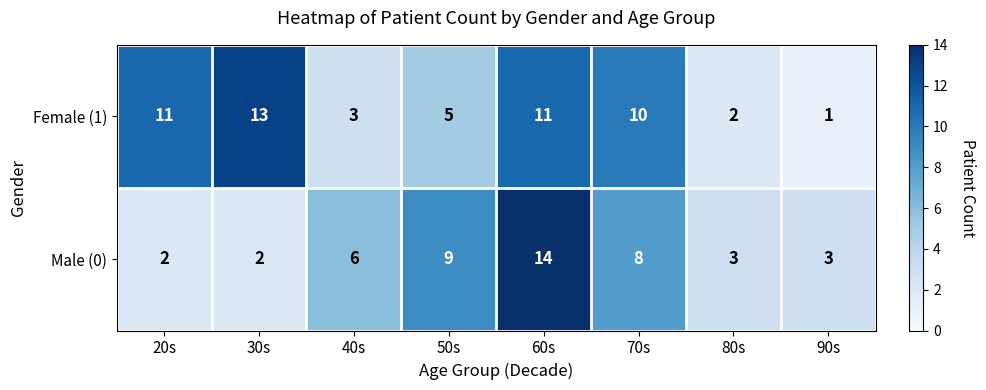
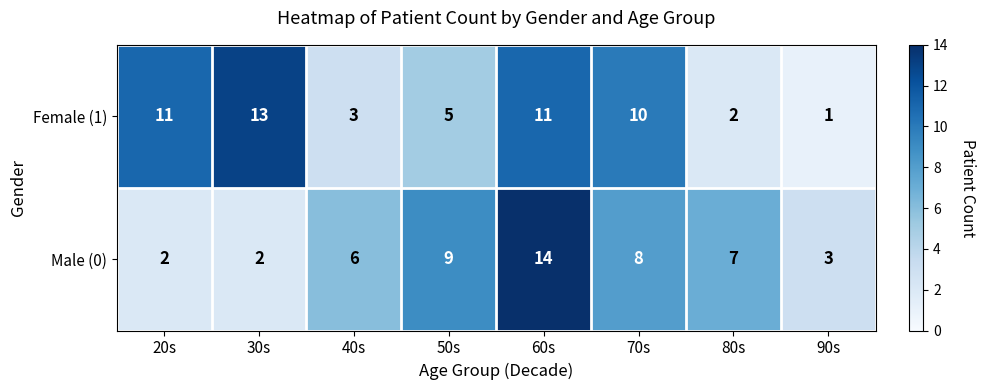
  {
    "Female (1)": {
      "20s": 11,
      "30s": 13,
      "40s": 3,
      "50s": 5,
      "60s": 11,
      "70s": 10,
      "80s": 2,
      "90s": 1
    },
    "Male (0)": {
      "20s": 2,
      "30s": 2,
      "40s": 6,
      "50s": 9,
      "60s": 14,
      "70s": 8,
-     "80s": 3,
+     "80s": 7,
      "90s": 3
    }
  }
